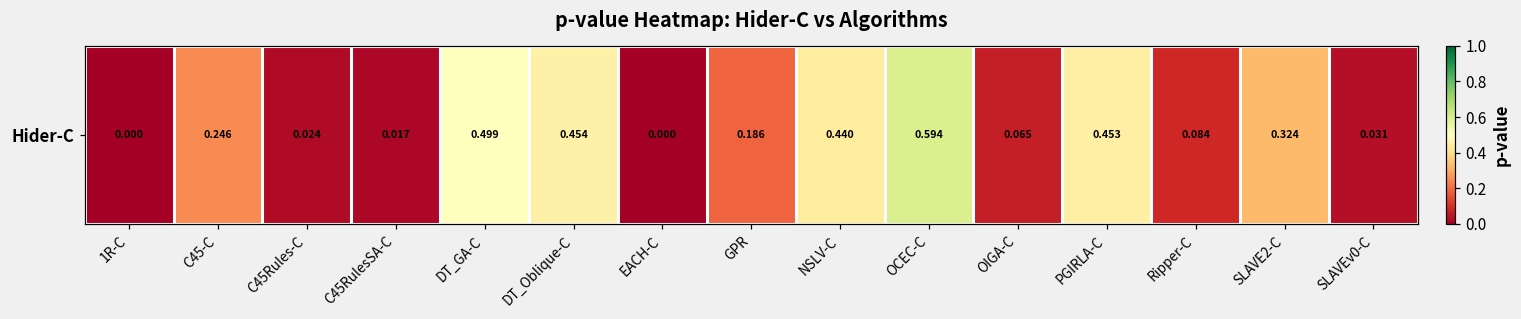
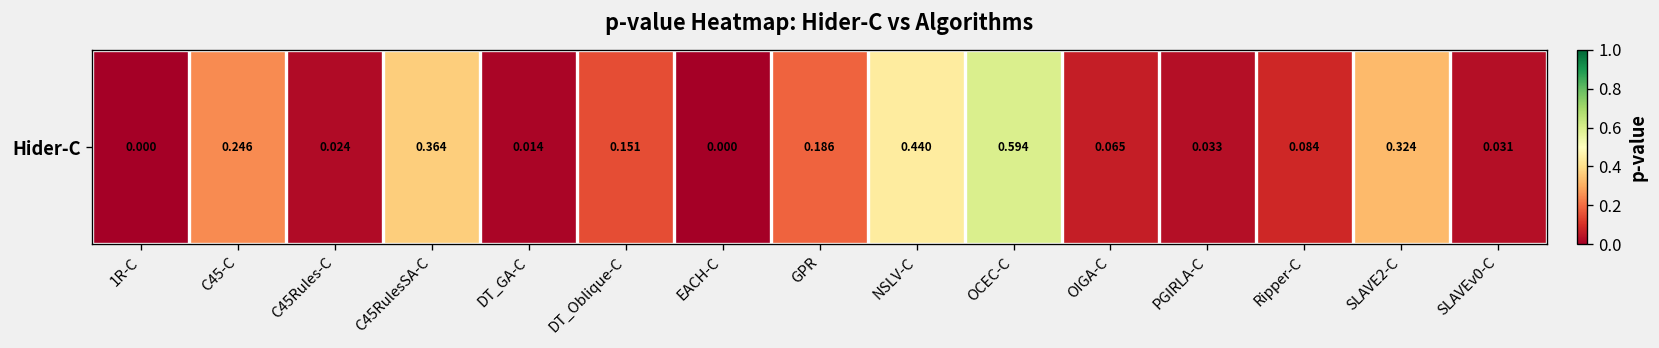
  {
    "Hider-C": {
      "1R-C": 0.000,
      "C45-C": 0.246,
      "C45Rules-C": 0.024,
-     "C45RulesSA-C": 0.017,
-     "DT_GA-C": 0.499,
-     "DT_Oblique-C": 0.454,
+     "C45RulesSA-C": 0.364,
+     "DT_GA-C": 0.014,
+     "DT_Oblique-C": 0.151,
      "EACH-C": 0.000,
      "GPR": 0.186,
      "NSLV-C": 0.440,
      "OCEC-C": 0.594,
      "OIGA-C": 0.065,
-     "PGIRLA-C": 0.453,
+     "PGIRLA-C": 0.033,
      "Ripper-C": 0.084,
      "SLAVE2-C": 0.324,
      "SLAVEv0-C": 0.031
    }
  }
